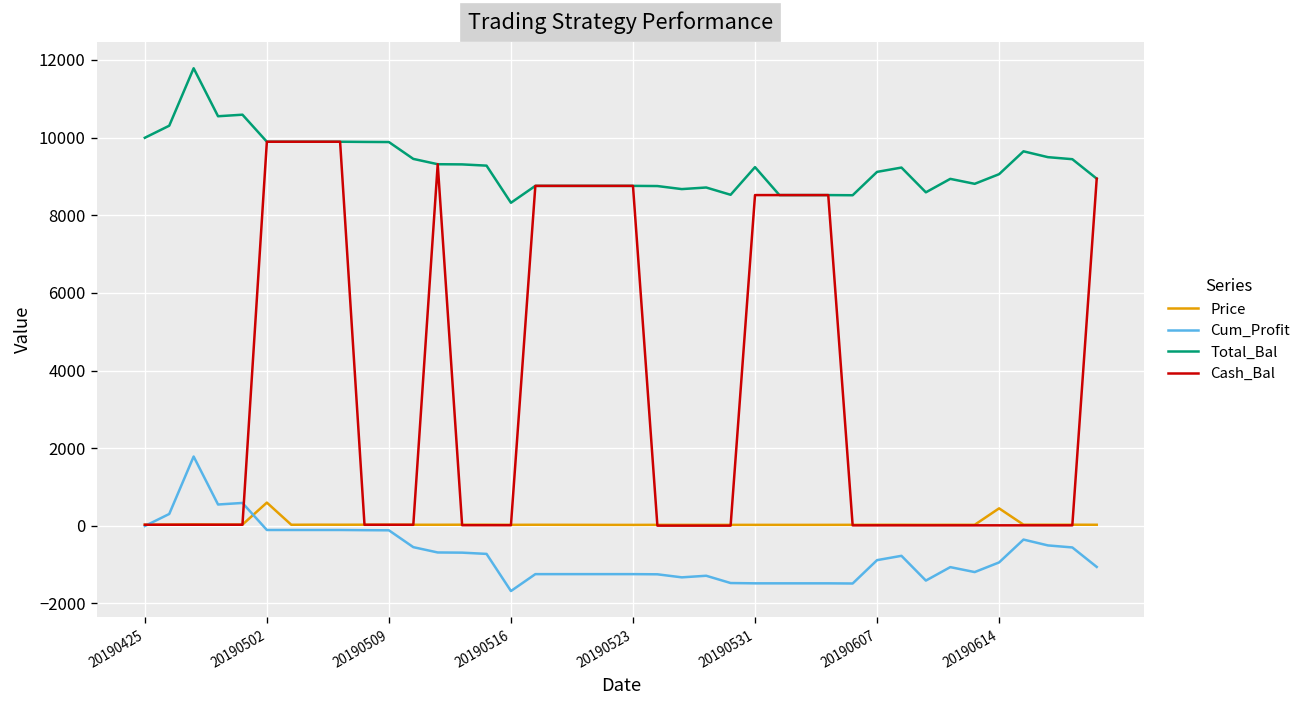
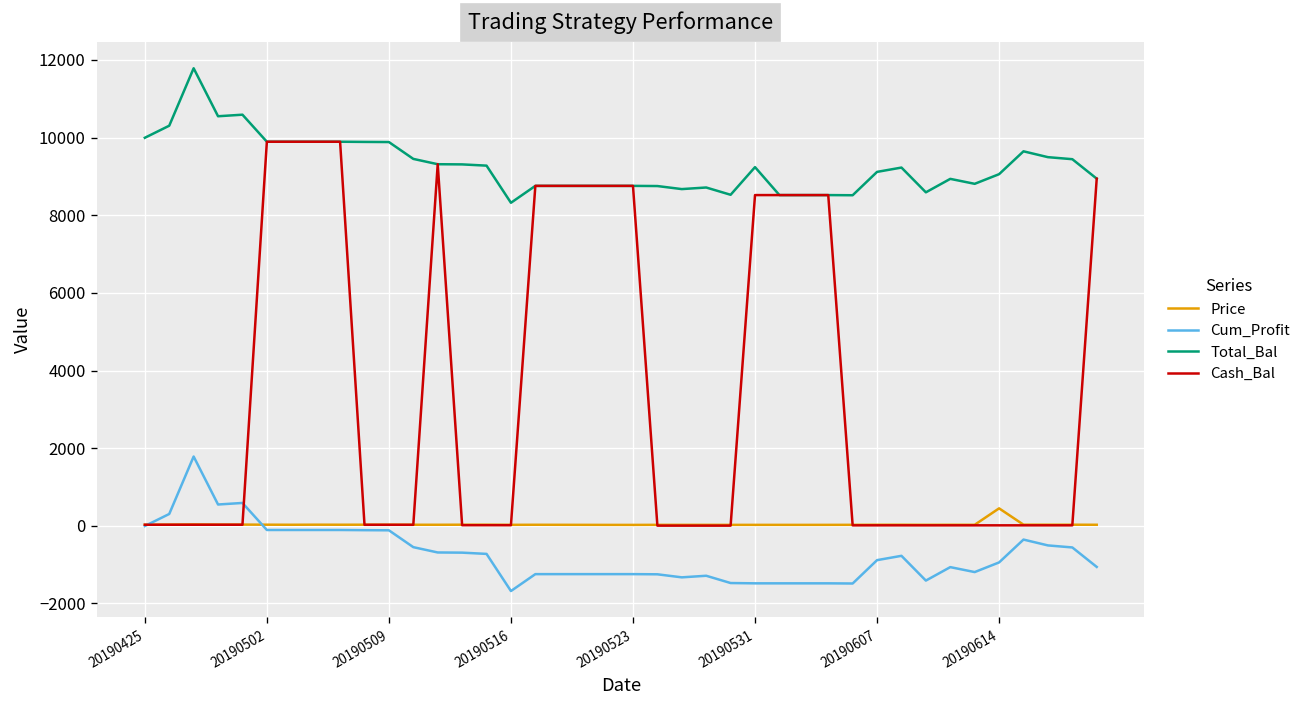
  {
    "Price": {
-     "20190502": 600,
+     "20190502": 0,
      "20190523": 0,
      "20190531": 0,
      "20190614": 500
    },
    "Cum_Profit": {
      "20190502": -100,
      "20190509": -100,
      "20190516": -1700,
      "20190523": -1200,
      "20190531": -1500,
      "20190607": -900,
      "20190614": -900
    },
    "Total_Bal": {
      "20190425": 10000,
      "20190509": 9900,
      "20190516": 8300,
      "20190531": 9200,
      "20190607": 9100,
      "20190614": 9100
    },
    "Cash_Bal": {
      "20190531": 8500,
      "20190614": 0
    }
  }
